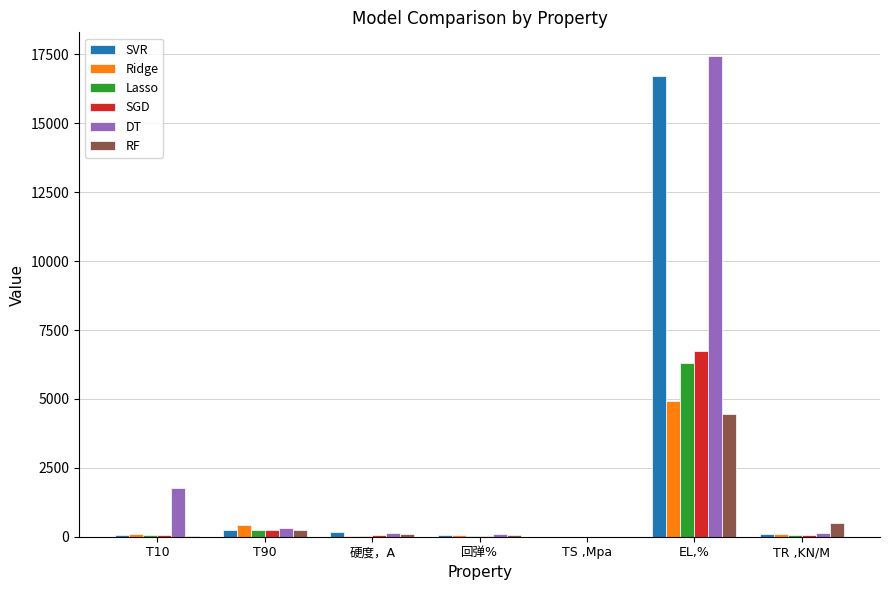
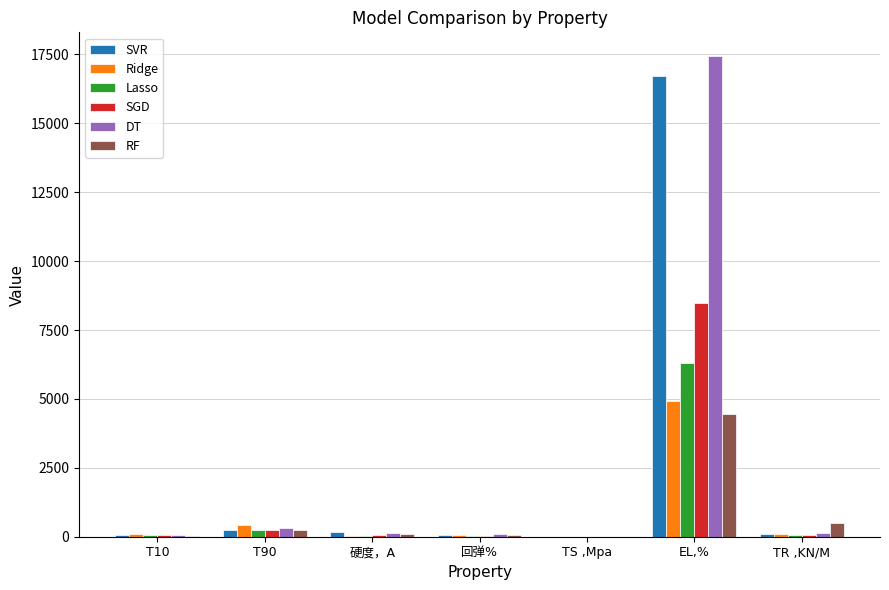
  {
    "SVR": {
      "T90": 200,
      "硬度，A": 200,
      "EL,%": 16700,
      "TR ,KN/M": 100
    },
    "Ridge": {
      "T90": 400,
      "EL,%": 4900,
      "TR ,KN/M": 100
    },
    "Lasso": {
      "T90": 200,
      "EL,%": 6300
    },
    "SGD": {
      "T90": 300,
-     "EL,%": 6700
+     "EL,%": 8500
    },
    "DT": {
-     "T10": 1800,
+     "T10": 0,
      "T90": 300,
      "硬度，A": 100,
      "EL,%": 17400,
      "TR ,KN/M": 200
    },
    "RF": {
      "T90": 200,
      "EL,%": 4500,
      "TR ,KN/M": 500
    }
  }
